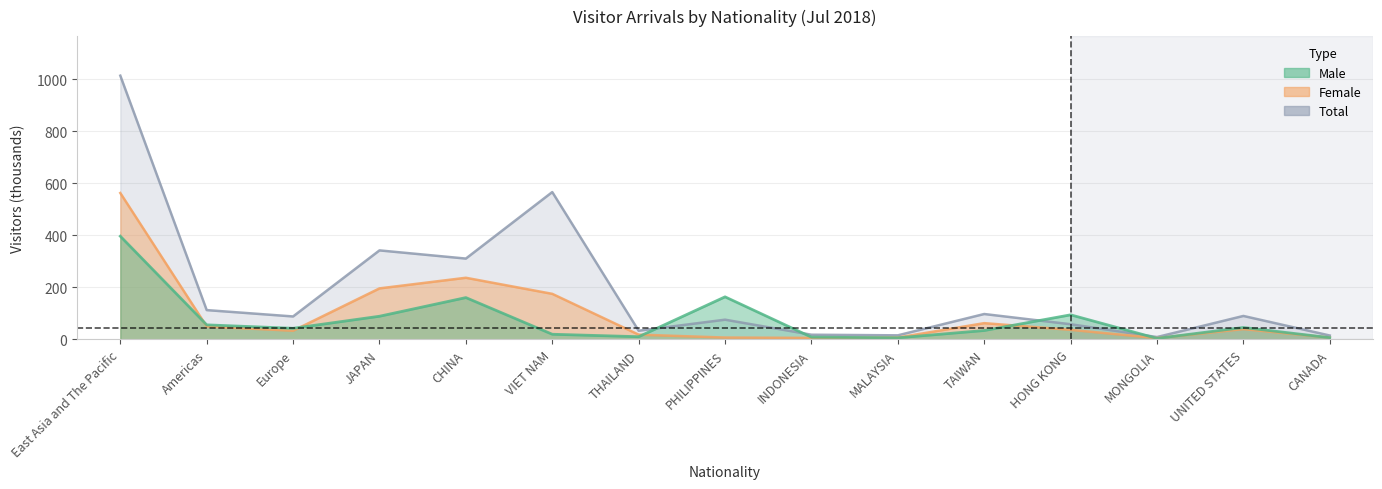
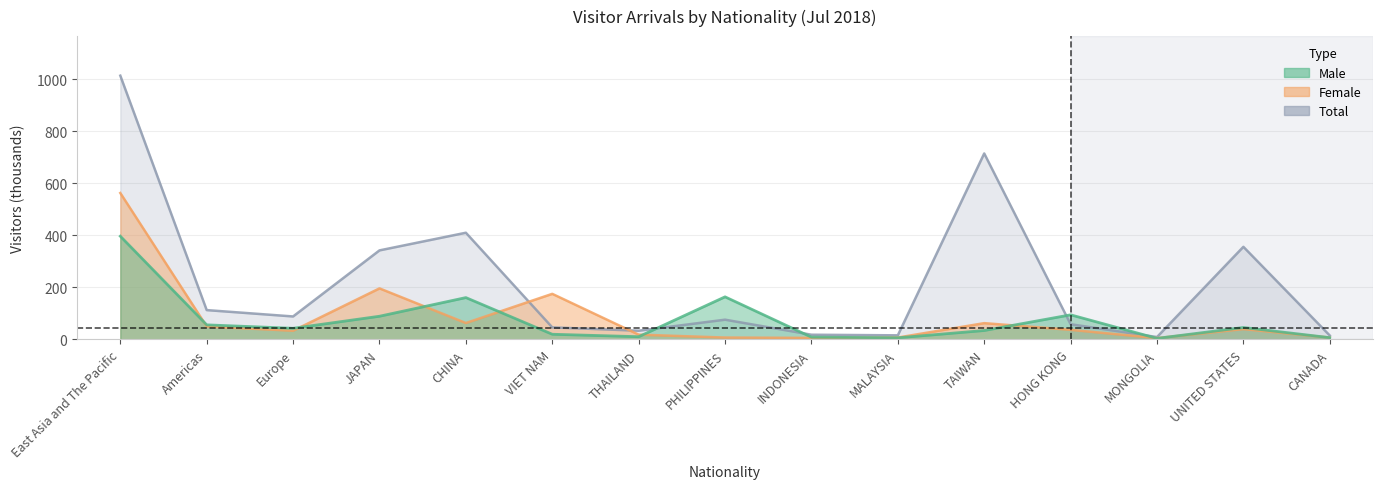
  {
    "Total": {
      "East Asia and The Pacific": 1010,
      "Americas": 110,
      "Europe": 90,
      "JAPAN": 340,
-     "CHINA": 310,
-     "VIET NAM": 570,
+     "CHINA": 410,
+     "VIET NAM": 50,
      "THAILAND": 30,
      "PHILIPPINES": 80,
-     "TAIWAN": 100,
+     "TAIWAN": 720,
      "HONG KONG": 60,
-     "UNITED STATES": 90
+     "UNITED STATES": 360
    },
    "Female": {
      "East Asia and The Pacific": 560,
      "JAPAN": 200,
-     "CHINA": 240,
+     "CHINA": 60,
      "VIET NAM": 180,
      "PHILIPPINES": 10,
      "TAIWAN": 60,
      "HONG KONG": 40
    },
    "Male": {
      "East Asia and The Pacific": 400,
      "JAPAN": 90,
      "CHINA": 160,
      "VIET NAM": 20,
      "PHILIPPINES": 160,
      "TAIWAN": 30,
      "HONG KONG": 90
    }
  }
